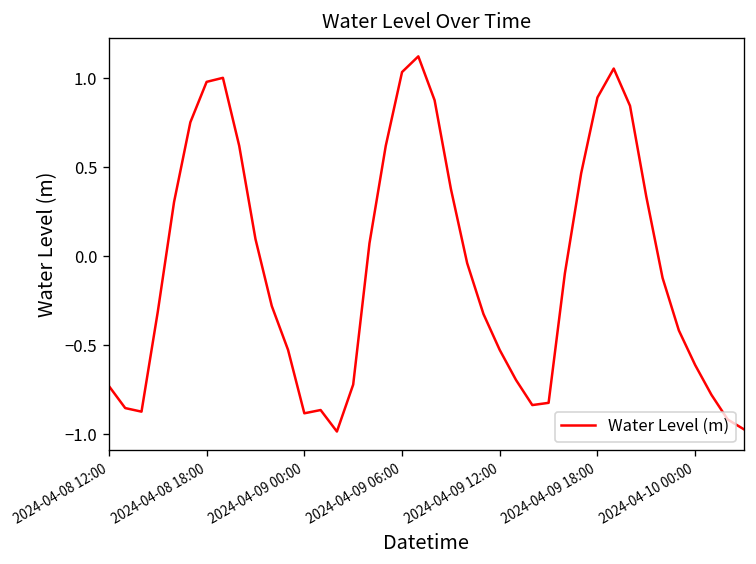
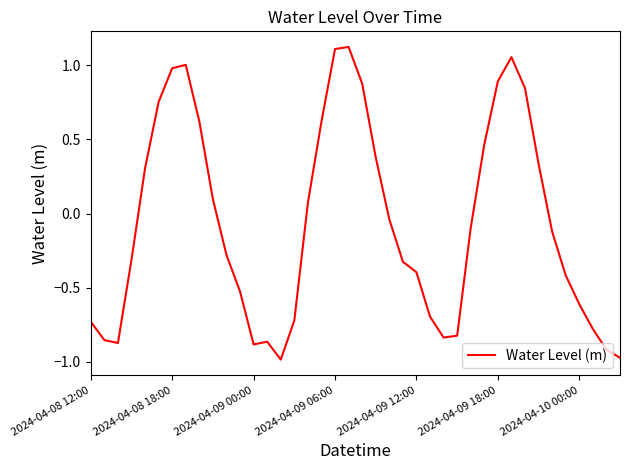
  {
    "2024-04-08 12:00": -0.73,
    "2024-04-08 18:00": 0.98,
    "2024-04-09 00:00": -0.88,
-   "2024-04-09 06:00": 1.03,
-   "2024-04-09 12:00": -0.53,
+   "2024-04-09 06:00": 1.11,
+   "2024-04-09 12:00": -0.40,
    "2024-04-09 18:00": 0.89,
    "2024-04-10 00:00": -0.61
  }
